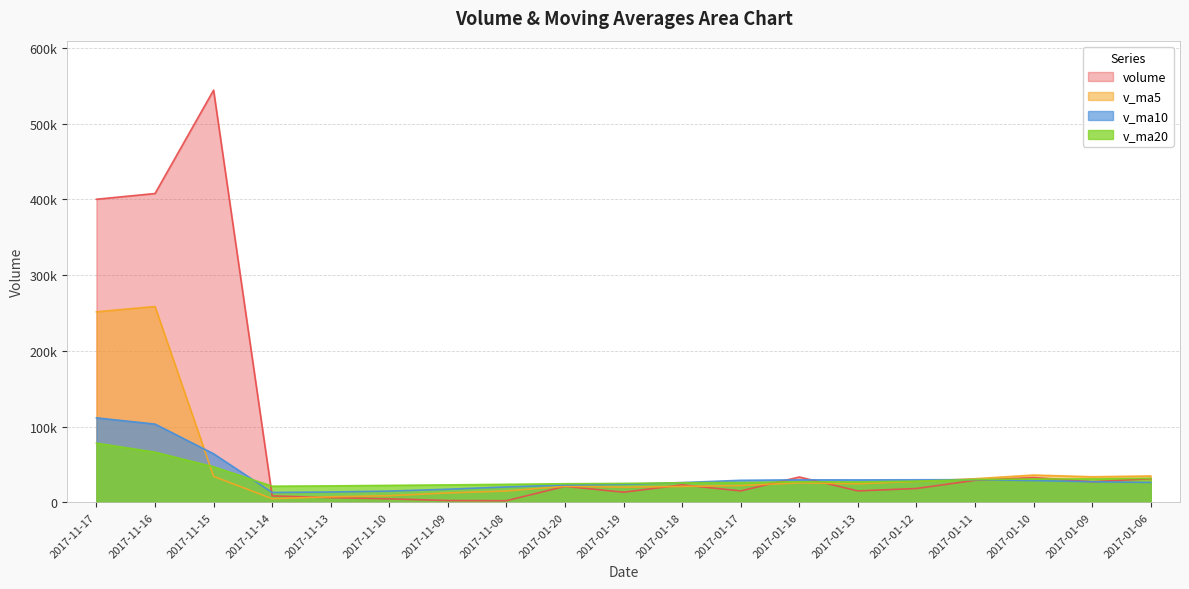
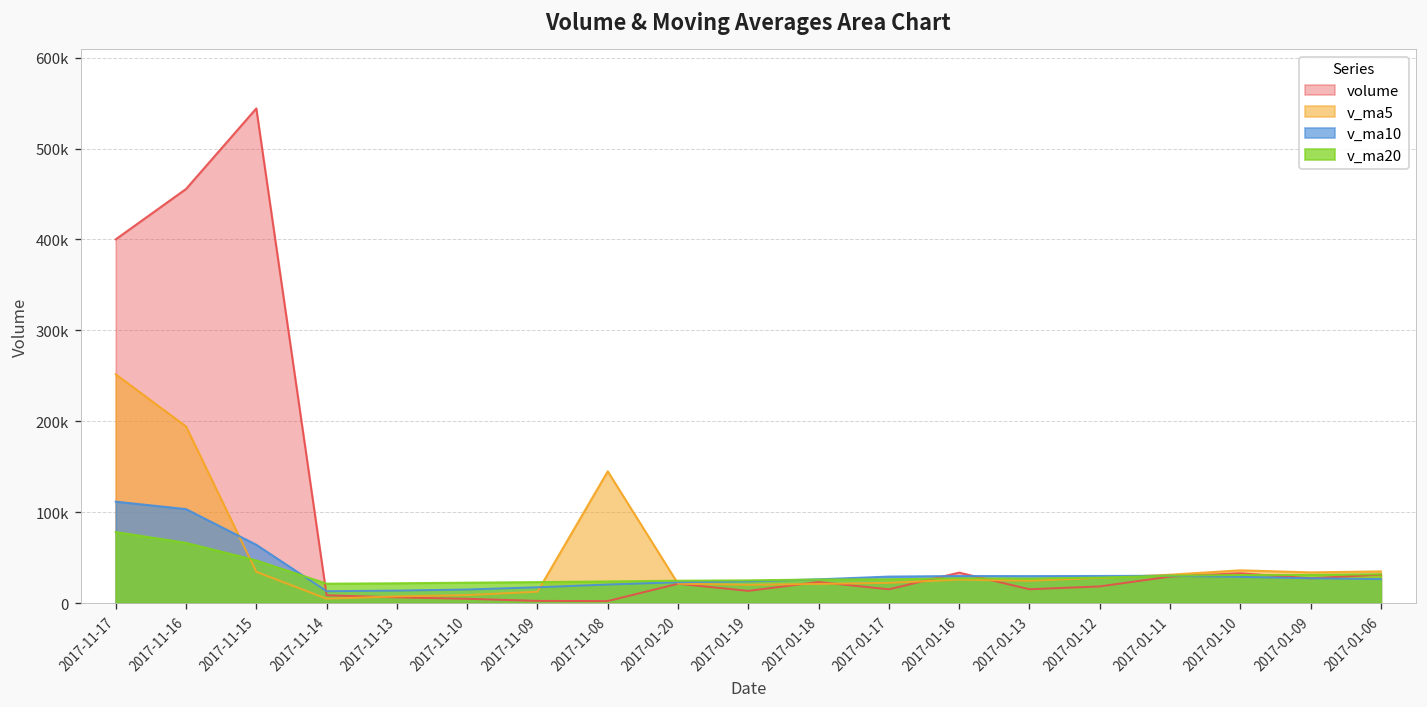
  {
    "volume": {
      "2017-11-17": 400000,
-     "2017-11-16": 410000,
+     "2017-11-16": 460000,
      "2017-11-15": 540000,
      "2017-11-14": 10000,
      "2017-11-10": 0,
      "2017-11-09": 0,
      "2017-11-08": 0,
      "2017-01-19": 10000,
      "2017-01-17": 20000,
      "2017-01-16": 30000,
      "2017-01-13": 20000,
      "2017-01-12": 20000
    },
    "v_ma5": {
      "2017-11-17": 250000,
-     "2017-11-16": 260000,
+     "2017-11-16": 190000,
      "2017-11-15": 30000,
      "2017-11-14": 0,
      "2017-11-10": 10000,
      "2017-11-09": 10000,
-     "2017-11-08": 10000,
+     "2017-11-08": 140000,
      "2017-01-19": 20000,
      "2017-01-17": 20000
    },
    "v_ma10": {
      "2017-11-17": 110000,
      "2017-11-16": 100000,
      "2017-11-15": 60000,
      "2017-11-14": 10000,
      "2017-11-13": 10000,
      "2017-11-10": 10000,
      "2017-11-09": 20000,
      "2017-11-08": 20000,
      "2017-01-06": 30000
    },
    "v_ma20": {
      "2017-11-17": 80000,
      "2017-11-16": 70000,
      "2017-11-15": 50000,
      "2017-11-14": 20000,
      "2017-11-13": 20000,
      "2017-11-10": 20000,
      "2017-11-09": 20000,
      "2017-11-08": 20000
    }
  }
